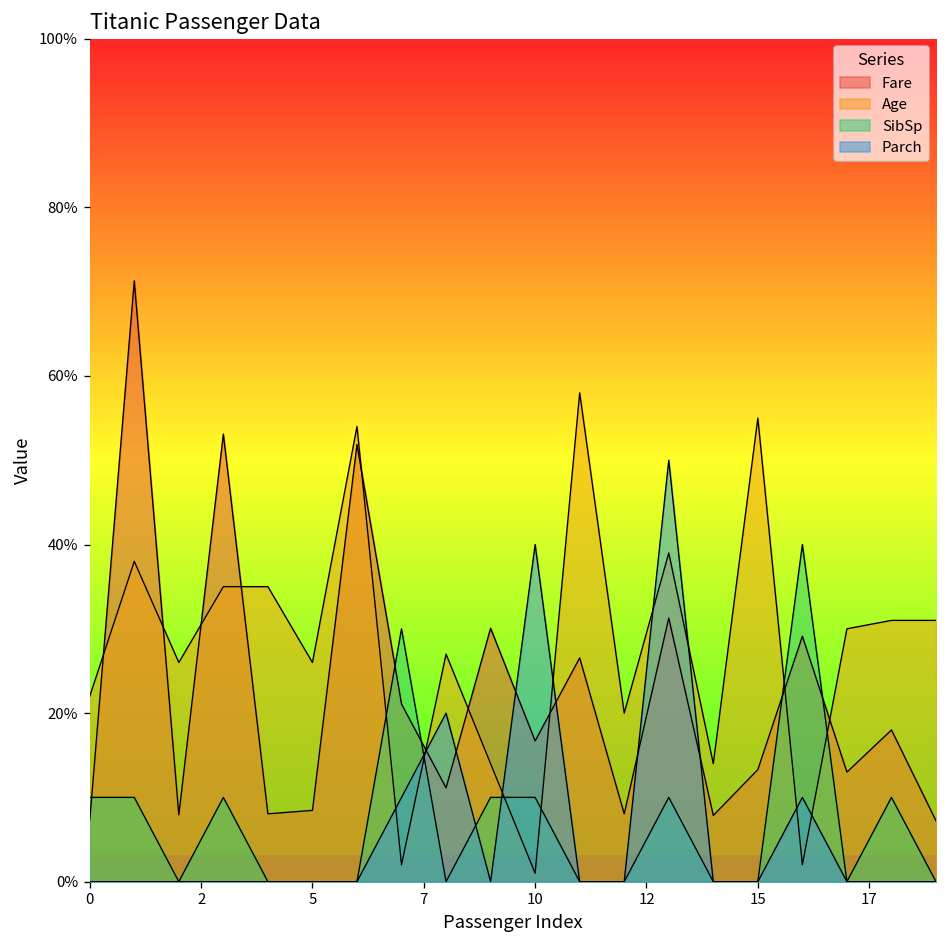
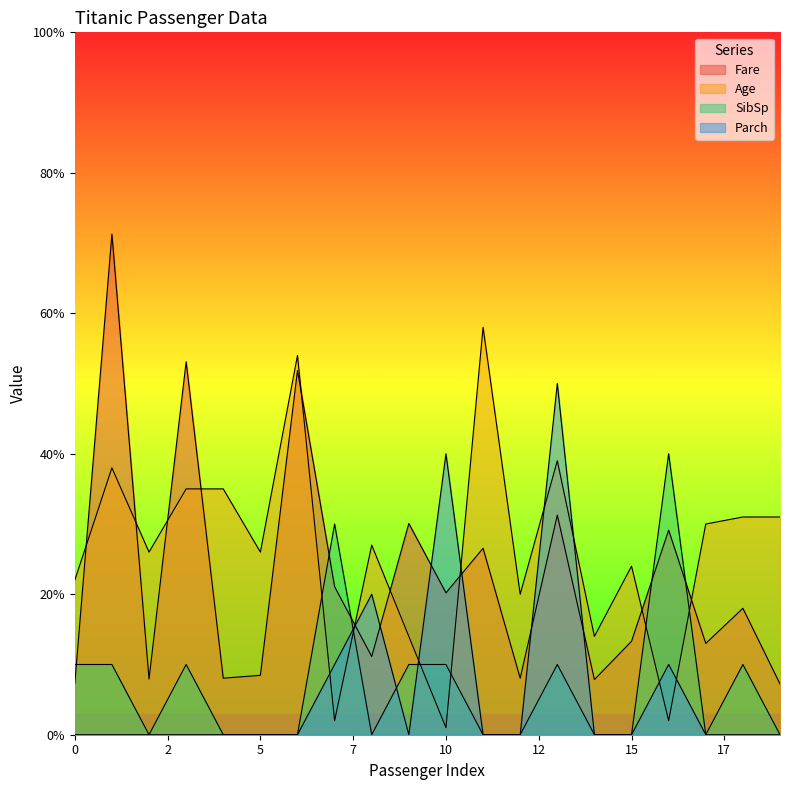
  {
    "Fare": {
      "0": "7%",
      "5": "8%",
-     "10": "17%",
+     "10": "20%",
      "15": "13%"
    },
    "Age": {
      "0": "22%",
      "5": "26%",
-     "15": "55%"
+     "15": "24%"
    },
    "SibSp": {
      "0": "10%",
      "10": "10%"
    },
    "Parch": {
      "10": "40%"
    }
  }
